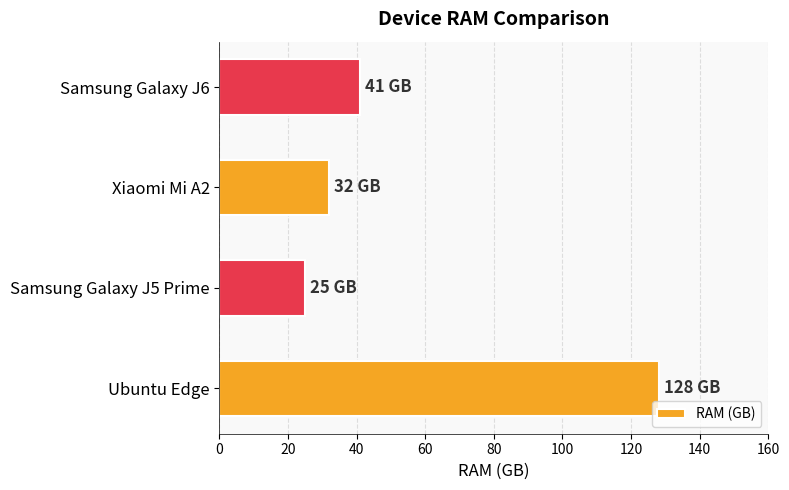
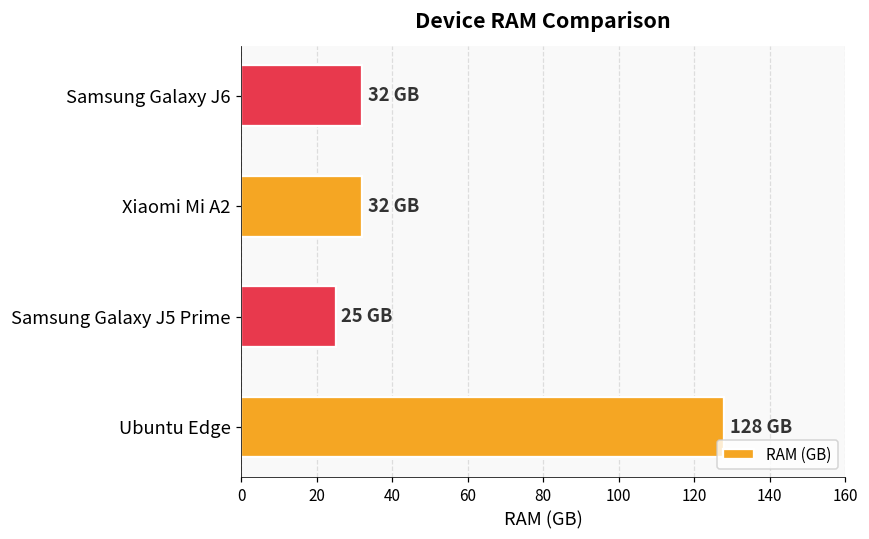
  {
-   "Samsung Galaxy J6": 41,
+   "Samsung Galaxy J6": 32,
    "Xiaomi Mi A2": 32,
    "Samsung Galaxy J5 Prime": 25,
    "Ubuntu Edge": 128
  }
